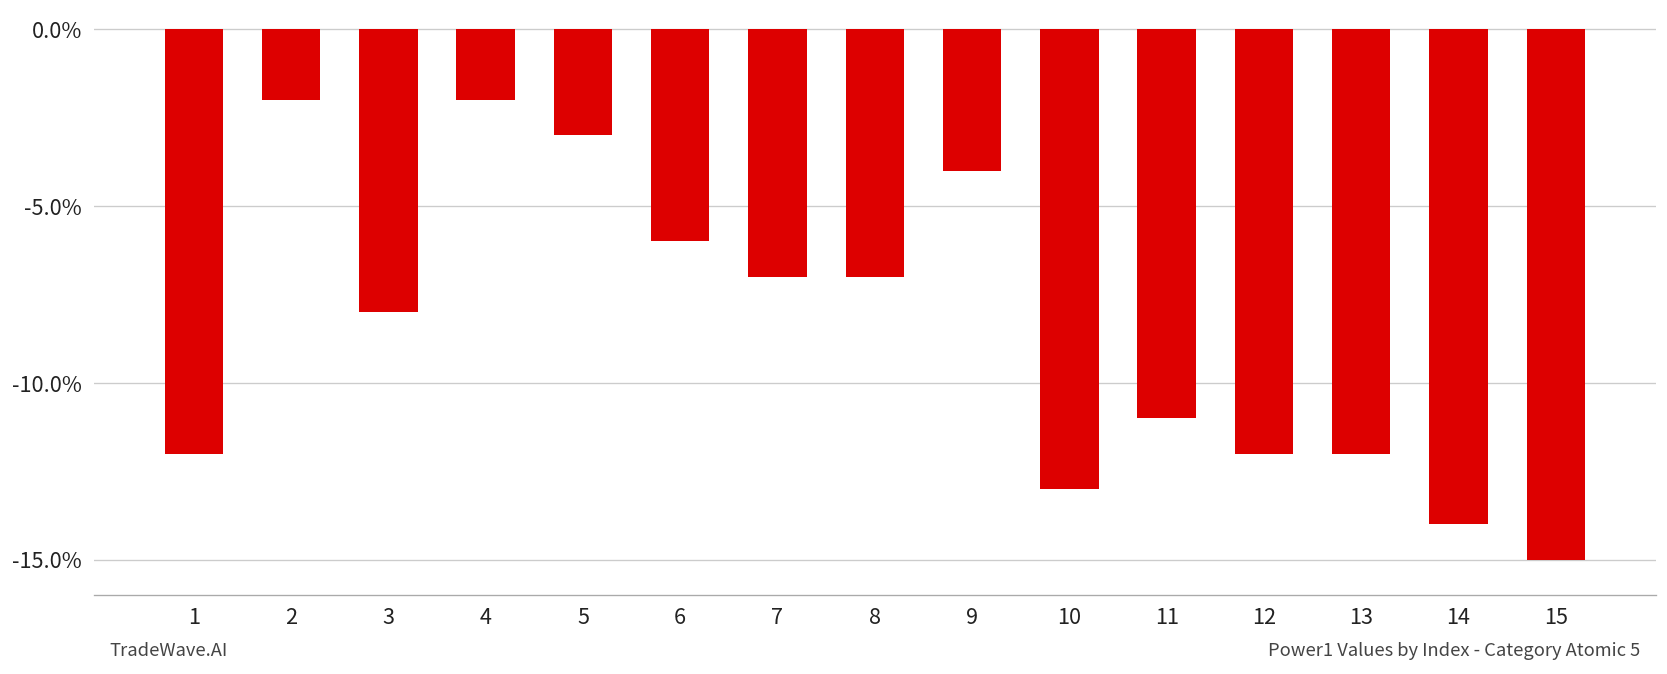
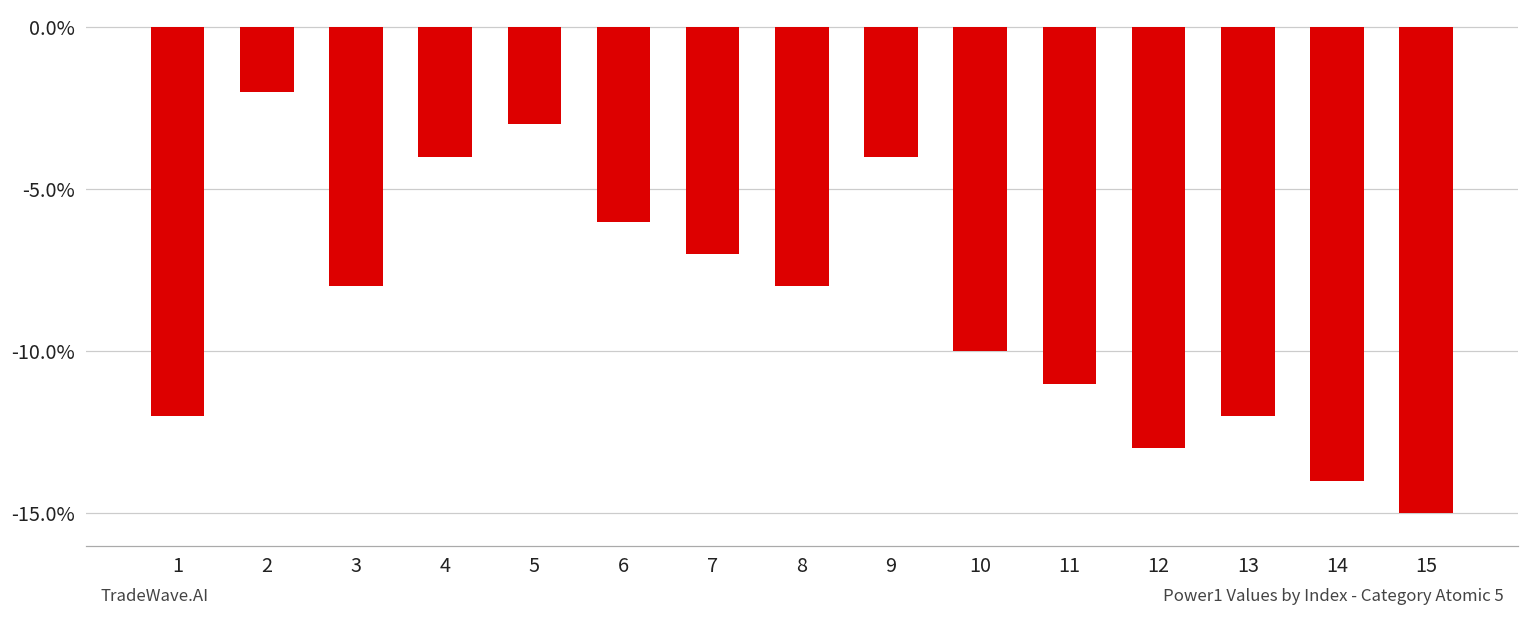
  {
    "1": "-12%",
    "2": "-2%",
    "3": "-8%",
-   "4": "-2%",
+   "4": "-4%",
    "5": "-3%",
    "6": "-6%",
    "7": "-7%",
-   "8": "-7%",
+   "8": "-8%",
    "9": "-4%",
-   "10": "-13%",
+   "10": "-10%",
    "11": "-11%",
-   "12": "-12%",
+   "12": "-13%",
    "13": "-12%",
    "14": "-14%",
    "15": "-15%"
  }
